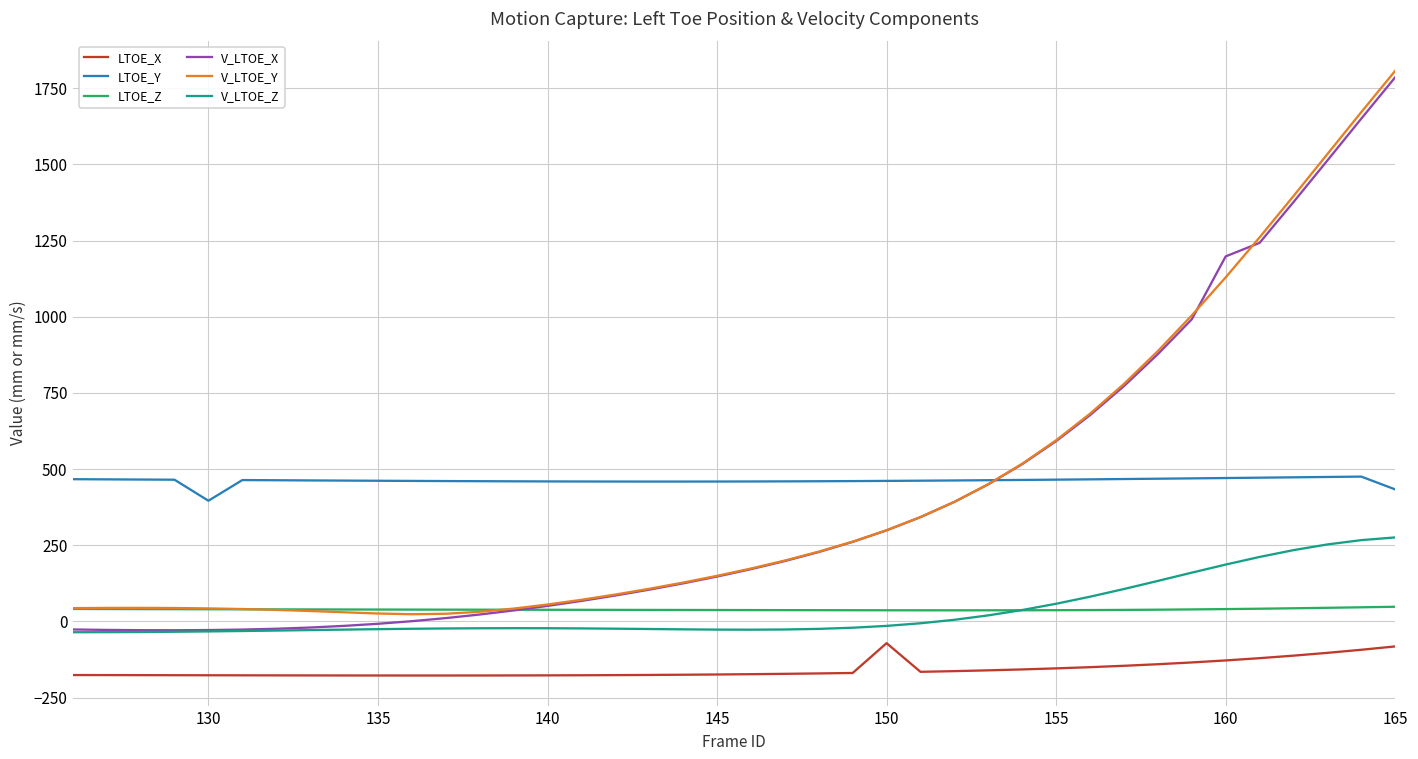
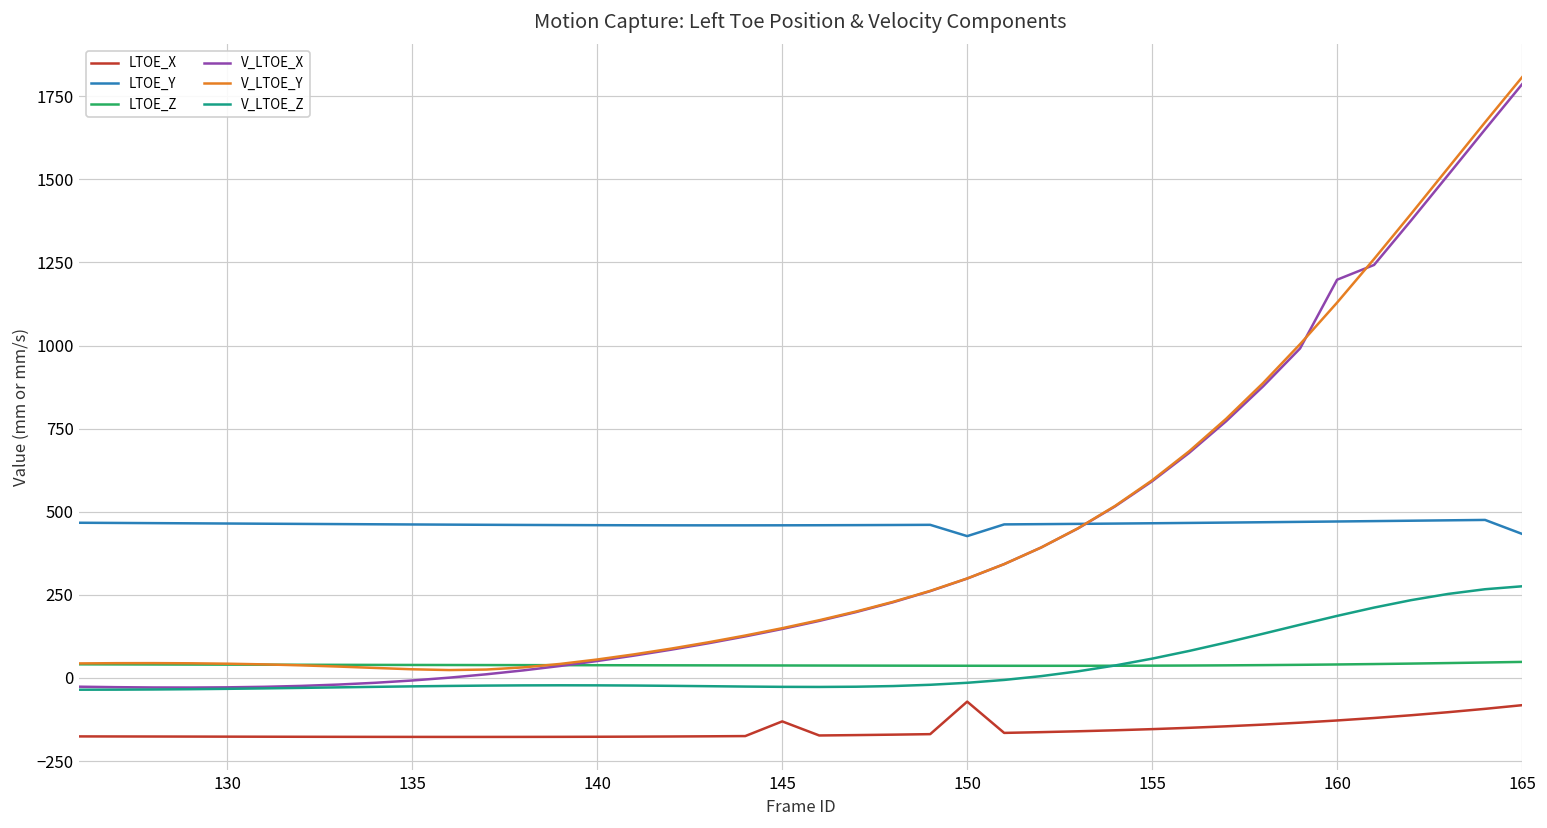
  {
    "LTOE_X": {
      "130": -180,
      "135": -180,
      "140": -180,
-     "145": -170,
+     "145": -130,
      "150": -70,
      "155": -150,
      "160": -130,
      "165": -80
    },
    "LTOE_Y": {
-     "130": 400,
+     "130": 460,
      "135": 460,
      "140": 460,
      "145": 460,
-     "150": 460,
+     "150": 430,
      "155": 470,
      "160": 470,
      "165": 430
    },
    "V_LTOE_X": {
      "135": -10,
      "160": 1200,
      "165": 1790
    },
    "V_LTOE_Y": {
      "135": 30,
      "160": 1130,
      "165": 1810
    }
  }
